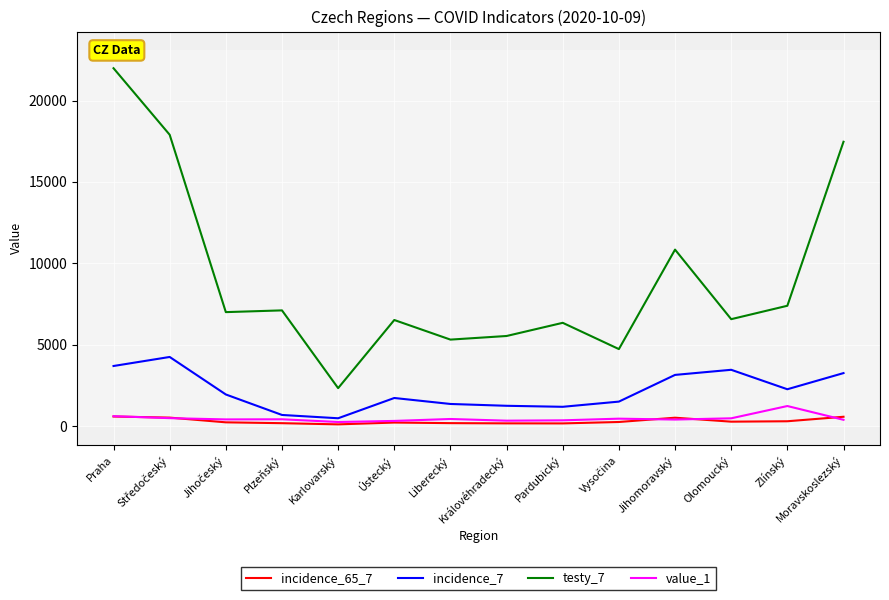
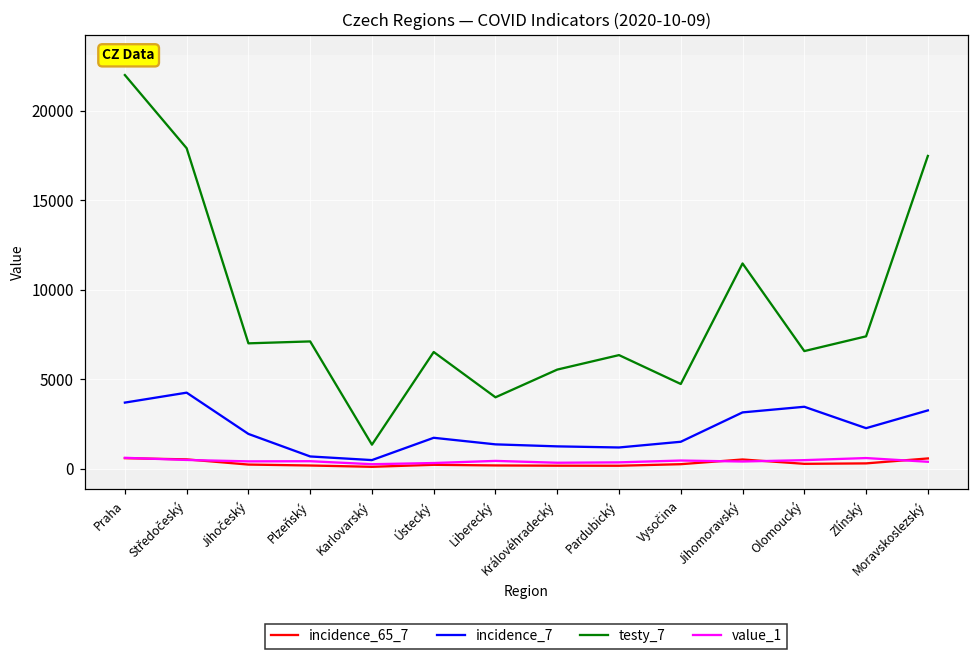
  {
    "incidence_65_7": {
      "Jihočeský": 200,
      "Plzeňský": 200,
      "Liberecký": 200,
      "Královéhradecký": 200,
      "Pardubický": 200,
      "Vysočina": 300,
      "Olomoucký": 300,
      "Zlínský": 300,
      "Moravskoslezský": 600
    },
    "incidence_7": {
      "Praha": 3700,
      "Středočeský": 4300,
      "Jihočeský": 1900,
      "Plzeňský": 700,
      "Karlovarský": 500,
      "Ústecký": 1700,
      "Liberecký": 1400,
      "Královéhradecký": 1300,
      "Pardubický": 1200,
      "Vysočina": 1500,
      "Jihomoravský": 3200,
      "Olomoucký": 3500,
      "Zlínský": 2300,
      "Moravskoslezský": 3300
    },
    "testy_7": {
      "Praha": 22000,
      "Středočeský": 17900,
      "Jihočeský": 7000,
      "Plzeňský": 7100,
-     "Karlovarský": 2300,
+     "Karlovarský": 1300,
      "Ústecký": 6500,
-     "Liberecký": 5300,
+     "Liberecký": 4000,
      "Královéhradecký": 5500,
      "Pardubický": 6300,
      "Vysočina": 4700,
-     "Jihomoravský": 10800,
+     "Jihomoravský": 11500,
      "Olomoucký": 6600,
      "Zlínský": 7400,
      "Moravskoslezský": 17500
    },
    "value_1": {
      "Jihočeský": 400,
      "Plzeňský": 400,
      "Liberecký": 400,
      "Královéhradecký": 300,
      "Pardubický": 400,
      "Vysočina": 500,
      "Olomoucký": 500,
-     "Zlínský": 1200,
+     "Zlínský": 600,
      "Moravskoslezský": 400
    }
  }
